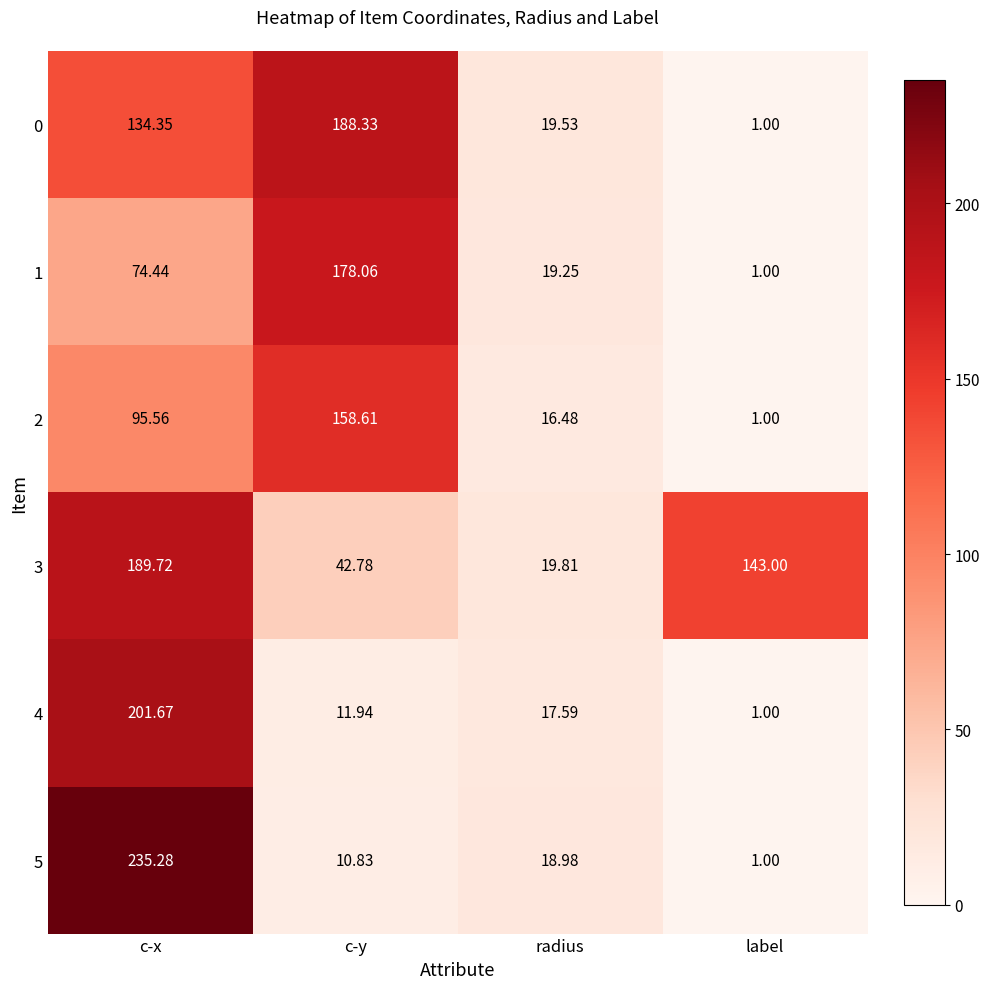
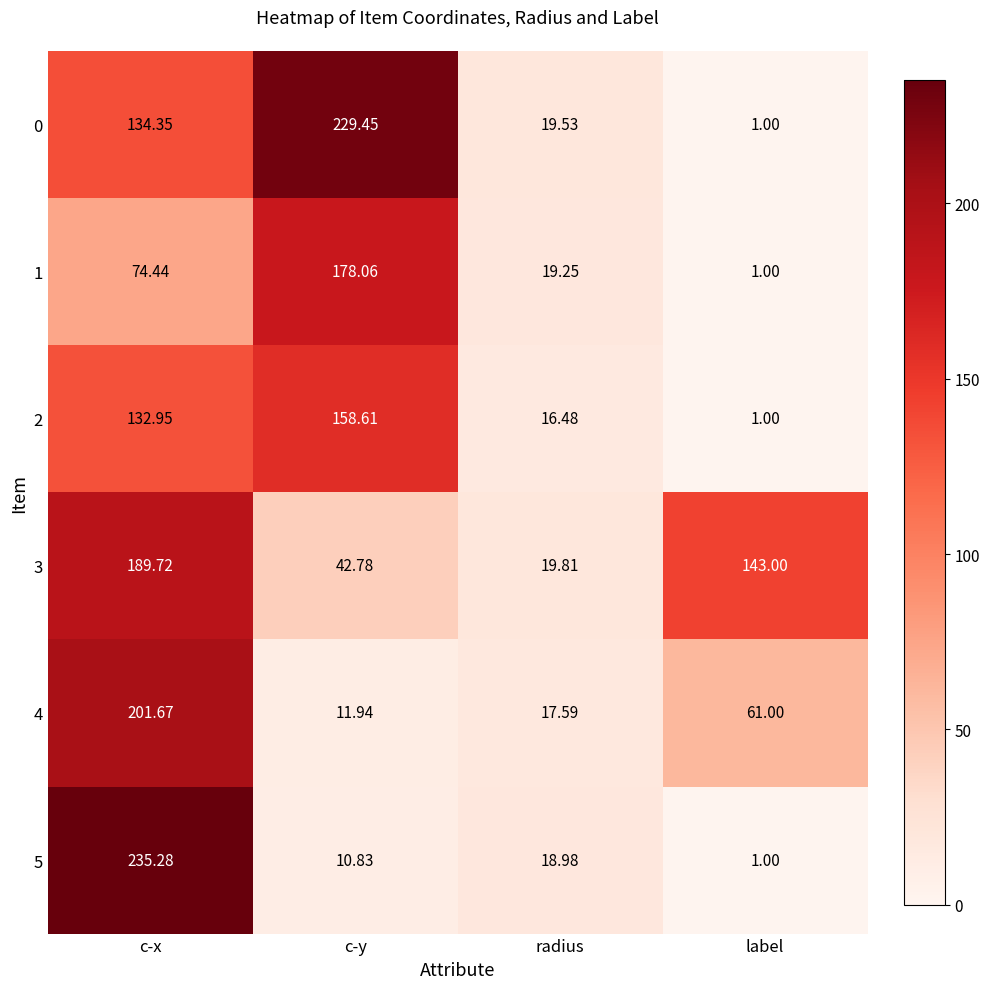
  {
    "0": {
      "c-x": 134.35,
-     "c-y": 188.33,
+     "c-y": 229.45,
      "radius": 19.53,
      "label": 1.00
    },
    "1": {
      "c-x": 74.44,
      "c-y": 178.06,
      "radius": 19.25,
      "label": 1.00
    },
    "2": {
-     "c-x": 95.56,
+     "c-x": 132.95,
      "c-y": 158.61,
      "radius": 16.48,
      "label": 1.00
    },
    "3": {
      "c-x": 189.72,
      "c-y": 42.78,
      "radius": 19.81,
      "label": 143.00
    },
    "4": {
      "c-x": 201.67,
      "c-y": 11.94,
      "radius": 17.59,
-     "label": 1.00
+     "label": 61.00
    },
    "5": {
      "c-x": 235.28,
      "c-y": 10.83,
      "radius": 18.98,
      "label": 1.00
    }
  }
